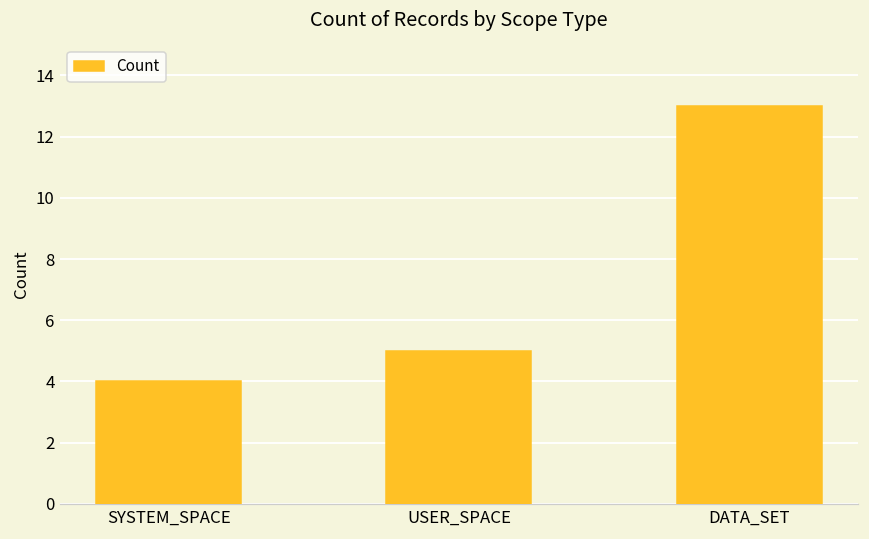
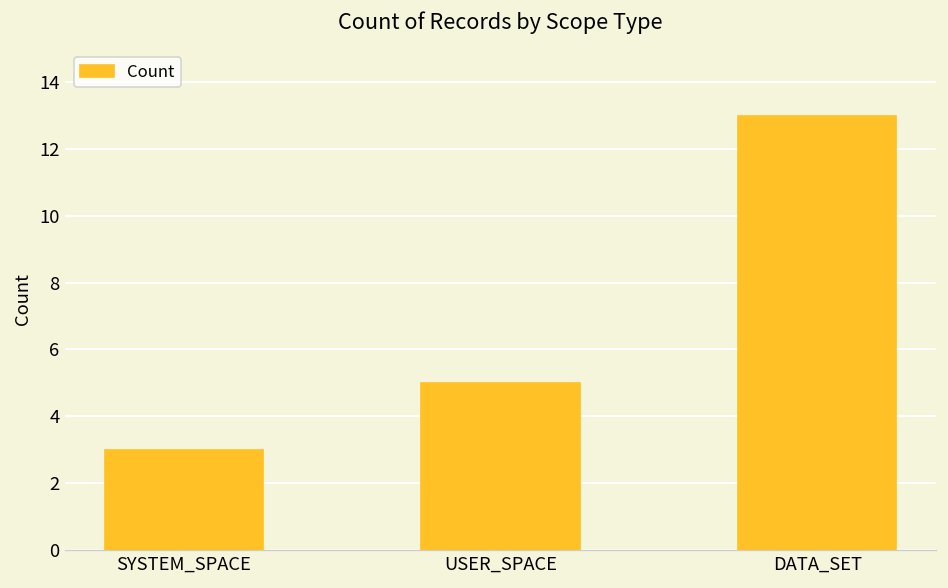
  {
-   "SYSTEM_SPACE": 4,
+   "SYSTEM_SPACE": 3,
    "USER_SPACE": 5,
    "DATA_SET": 13
  }
